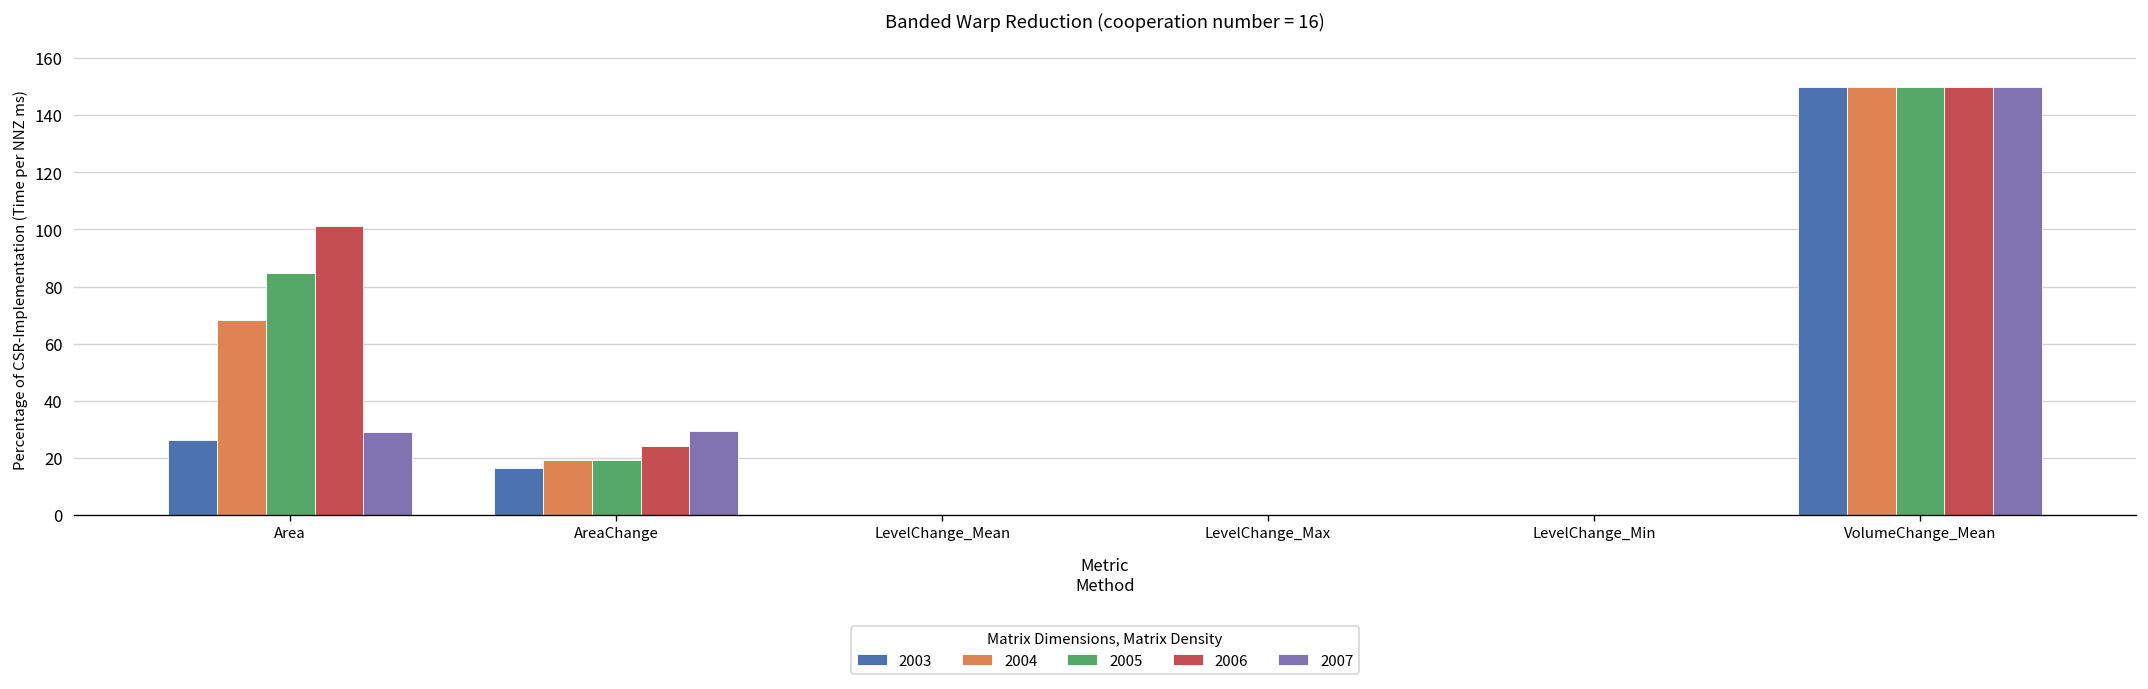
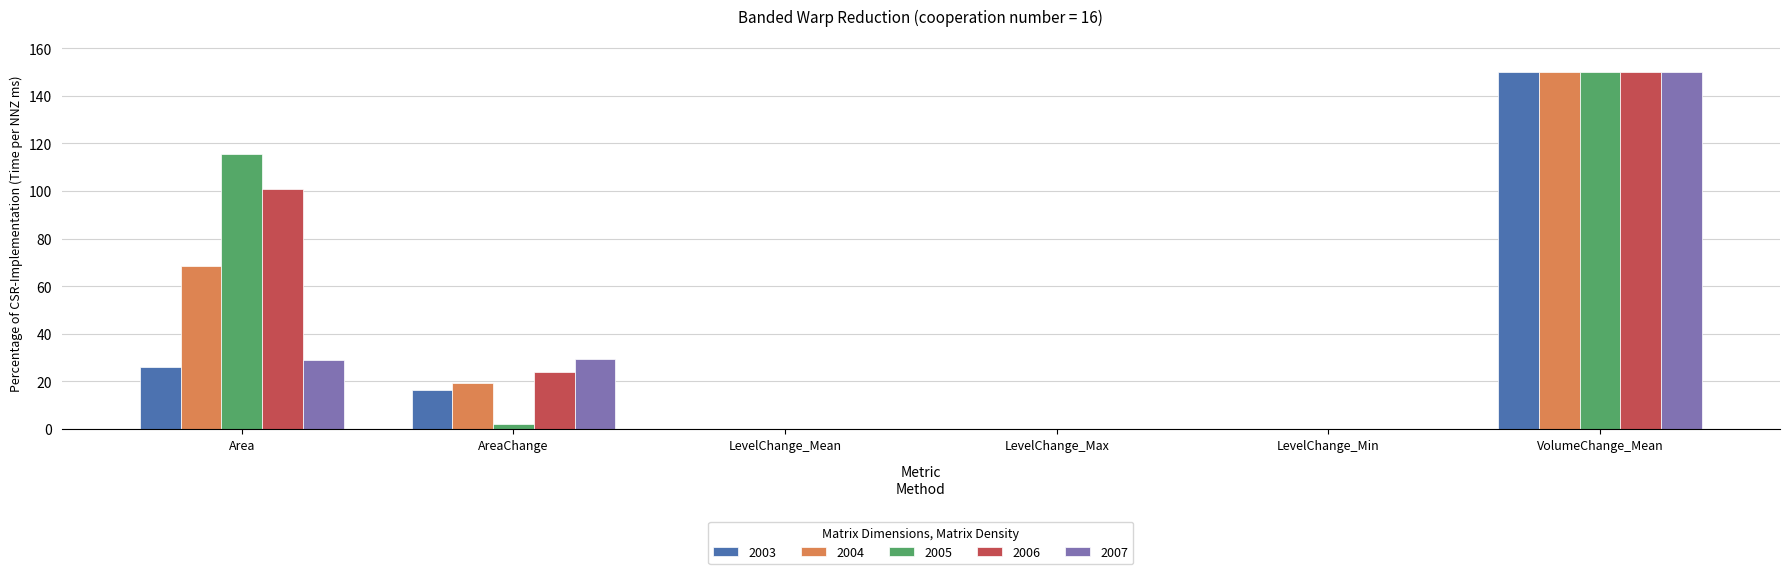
  {
    "2005": {
-     "Area": 85,
-     "AreaChange": 19,
+     "Area": 116,
+     "AreaChange": 2,
      "VolumeChange_Mean": 150
    }
  }
